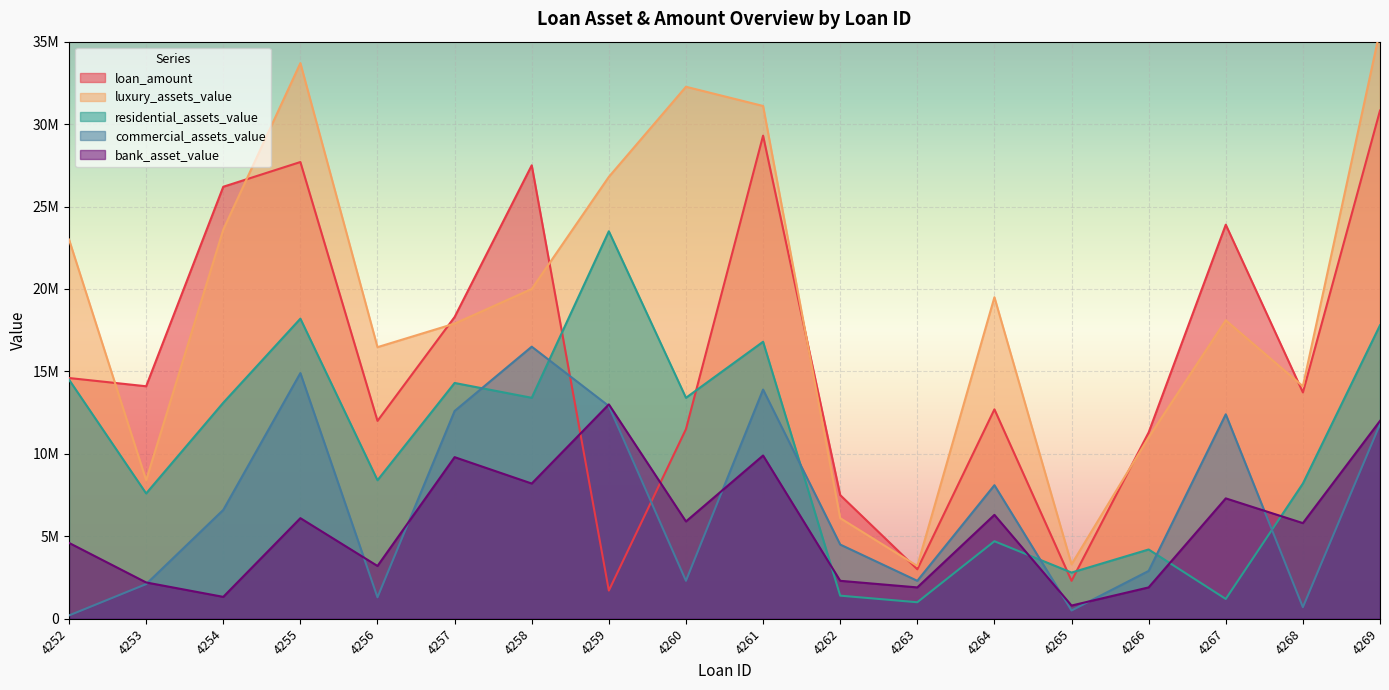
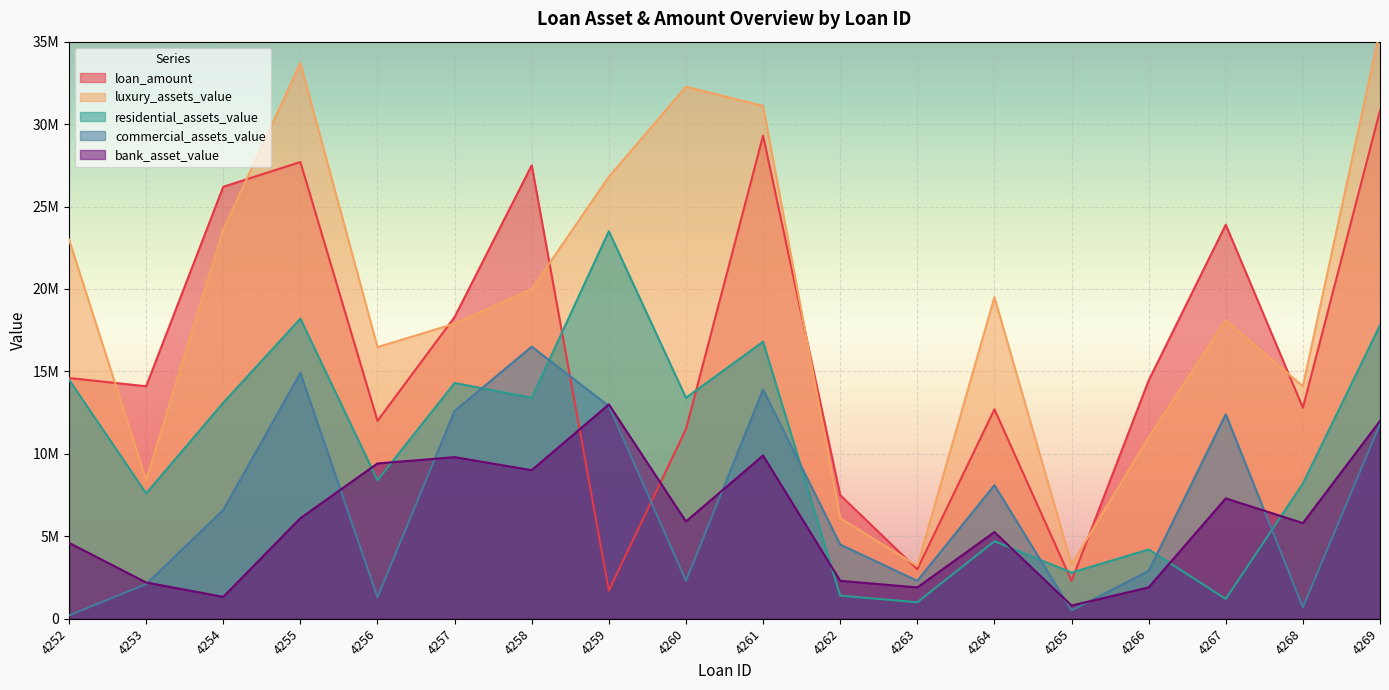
  {
    "loan_amount": {
      "4253": 14100000,
      "4254": 26200000,
      "4255": 27700000,
      "4256": 12000000,
      "4257": 18300000,
      "4258": 27500000,
      "4259": 1700000,
      "4260": 11500000,
      "4261": 29300000,
      "4262": 7500000,
      "4263": 3000000,
      "4264": 12700000,
      "4265": 2300000,
-     "4266": 11300000,
+     "4266": 14400000,
      "4267": 23900000,
-     "4268": 13700000,
+     "4268": 12800000,
      "4269": 30800000
    },
    "luxury_assets_value": {
      "4252": 23000000,
      "4253": 8400000,
      "4254": 23600000,
      "4255": 33700000,
      "4256": 16500000,
      "4257": 17900000,
      "4258": 20000000,
      "4259": 26800000,
      "4260": 32300000,
      "4261": 31100000,
      "4262": 6100000,
      "4263": 3200000,
      "4264": 19500000,
      "4265": 3300000,
      "4266": 11000000,
      "4267": 18100000,
      "4268": 14100000
    },
    "bank_asset_value": {
      "4252": 4600000,
      "4254": 1300000,
      "4255": 6100000,
-     "4256": 3200000,
+     "4256": 9400000,
      "4257": 9800000,
-     "4258": 8200000,
+     "4258": 9000000,
      "4260": 5900000,
      "4261": 9900000,
      "4262": 2300000,
      "4263": 1900000,
-     "4264": 6300000,
+     "4264": 5300000,
      "4265": 800000,
      "4266": 1900000,
      "4267": 7300000,
      "4268": 5800000,
      "4269": 12000000
    }
  }
